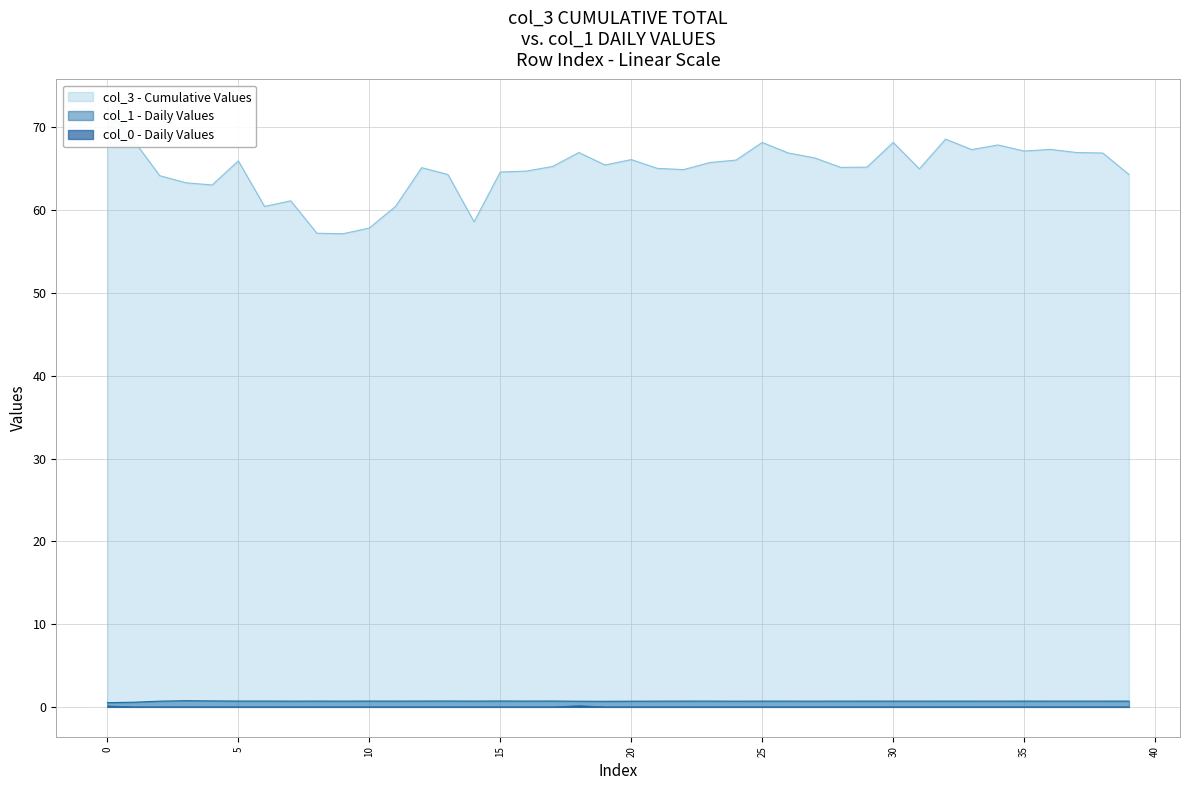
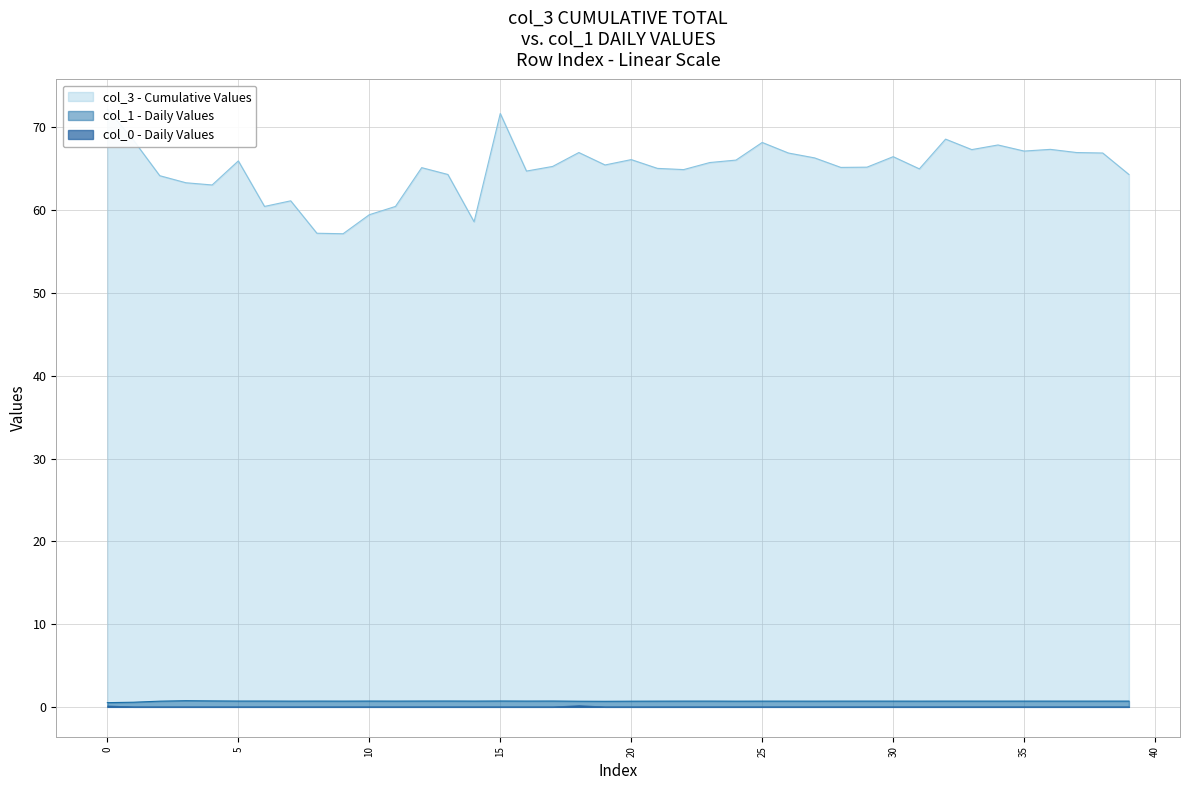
  {
    "col_3 - Cumulative Values": {
      "5": 66,
-     "10": 58,
-     "15": 65,
+     "10": 59,
+     "15": 72,
      "20": 66,
      "25": 68,
-     "30": 68,
+     "30": 66,
      "35": 67
    }
  }
